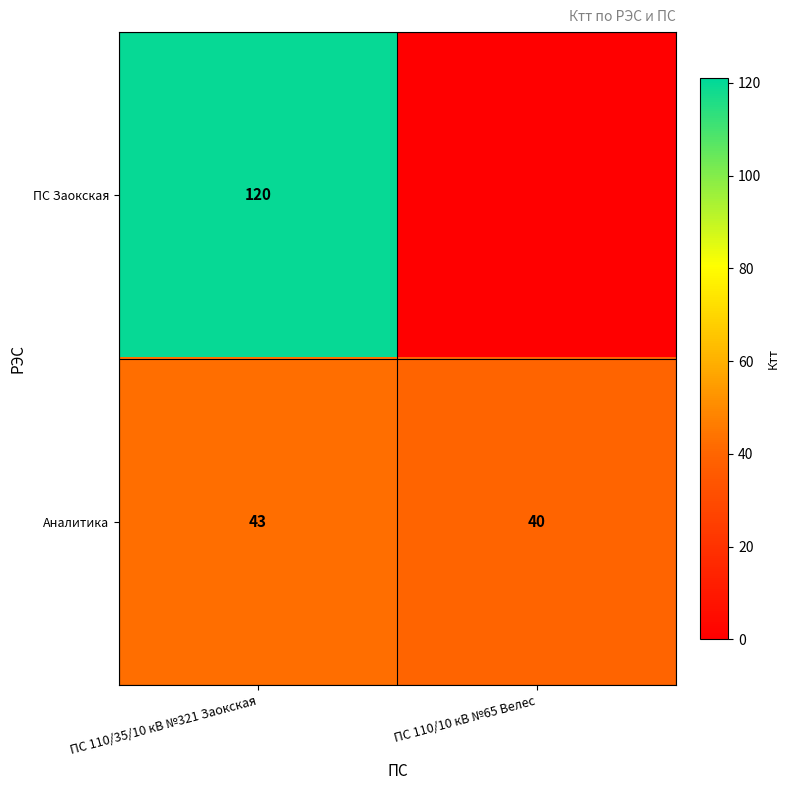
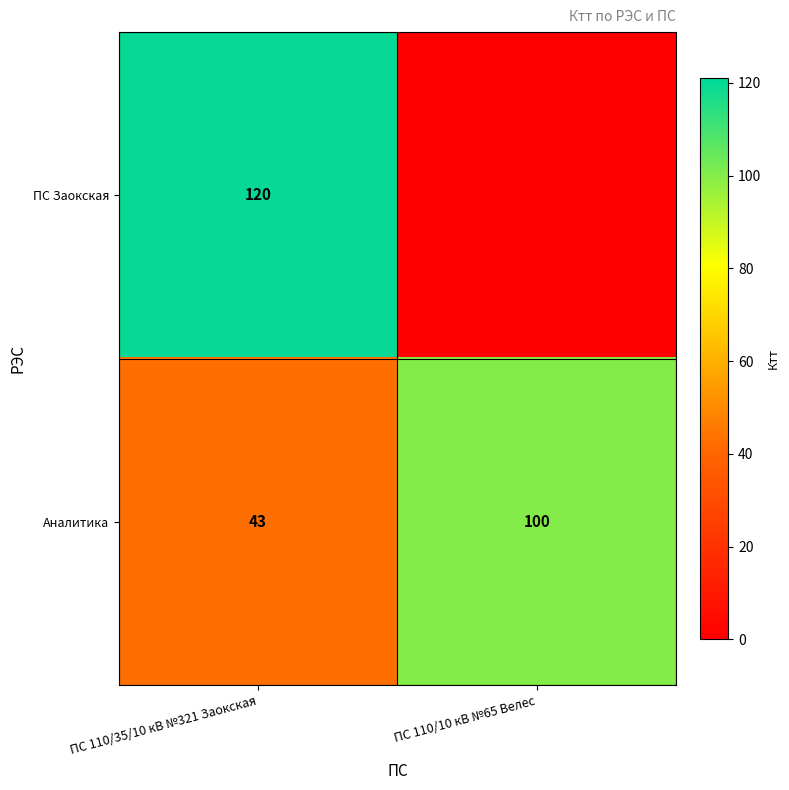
  {
    "ПС Заокская": {
      "ПС 110/35/10 кВ №321 Заокская": 120
    },
    "Аналитика": {
      "ПС 110/35/10 кВ №321 Заокская": 43,
-     "ПС 110/10 кВ №65 Велес": 40
+     "ПС 110/10 кВ №65 Велес": 100
    }
  }
